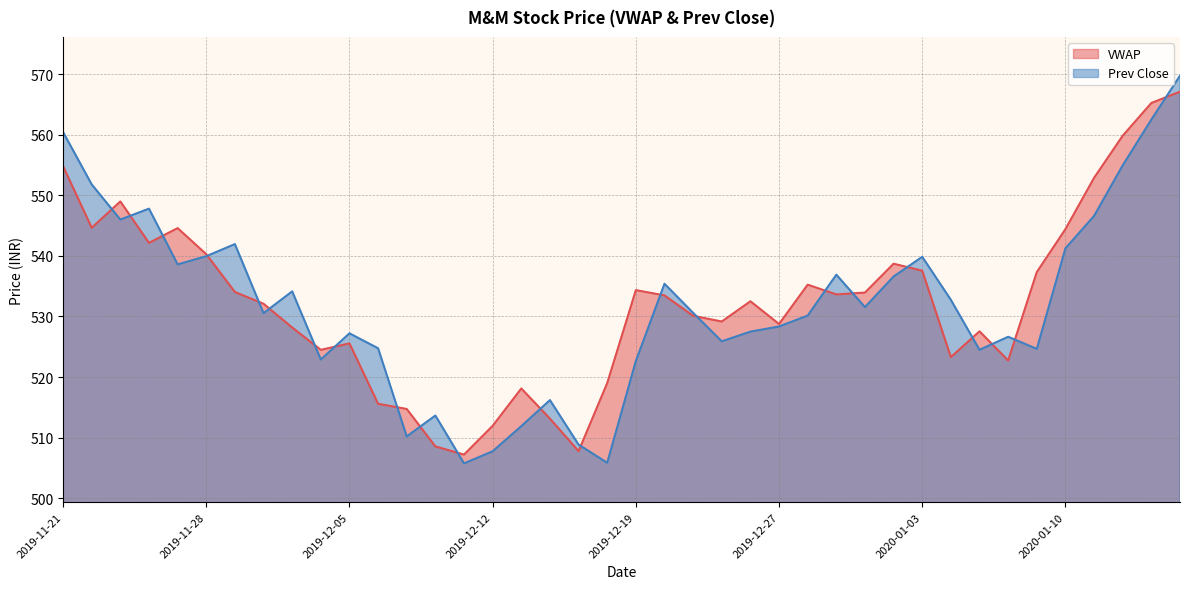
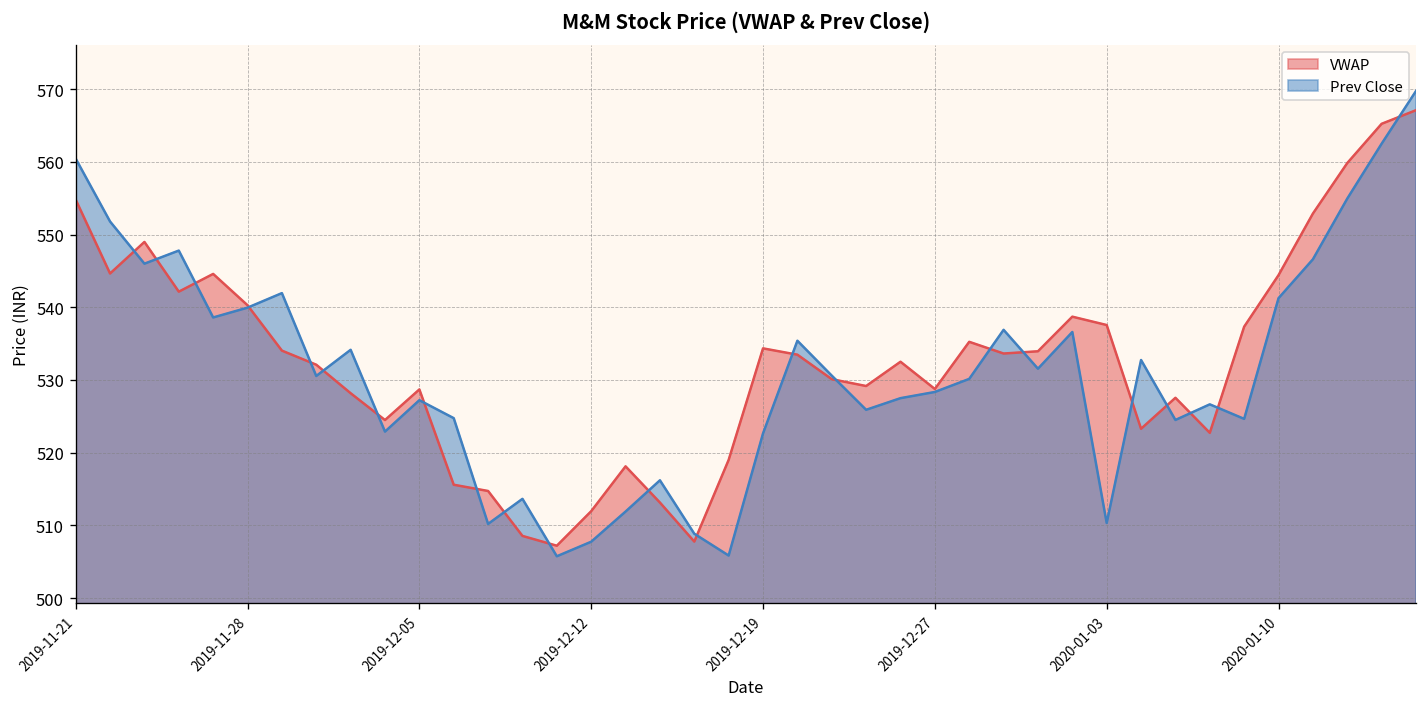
  {
    "VWAP": {
      "2019-11-21": 555,
-     "2019-12-05": 526,
+     "2019-12-05": 529,
      "2019-12-12": 512,
      "2019-12-19": 534,
      "2020-01-03": 538,
      "2020-01-10": 544
    },
    "Prev Close": {
      "2019-11-21": 560,
      "2019-12-05": 527,
      "2019-12-12": 508,
      "2019-12-19": 523,
-     "2020-01-03": 540,
+     "2020-01-03": 510,
      "2020-01-10": 541
    }
  }
